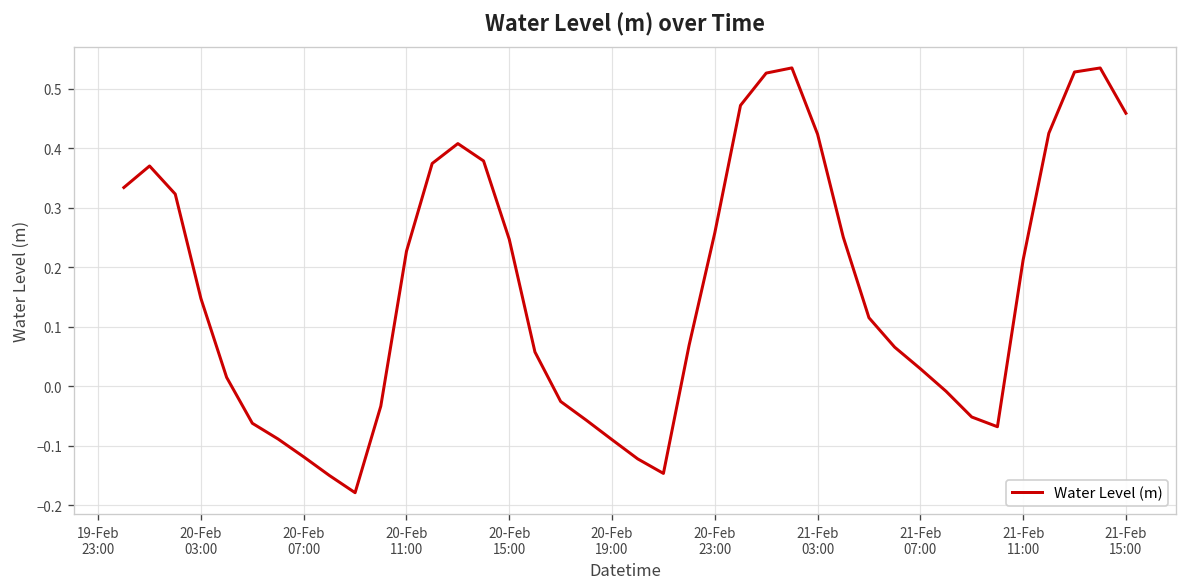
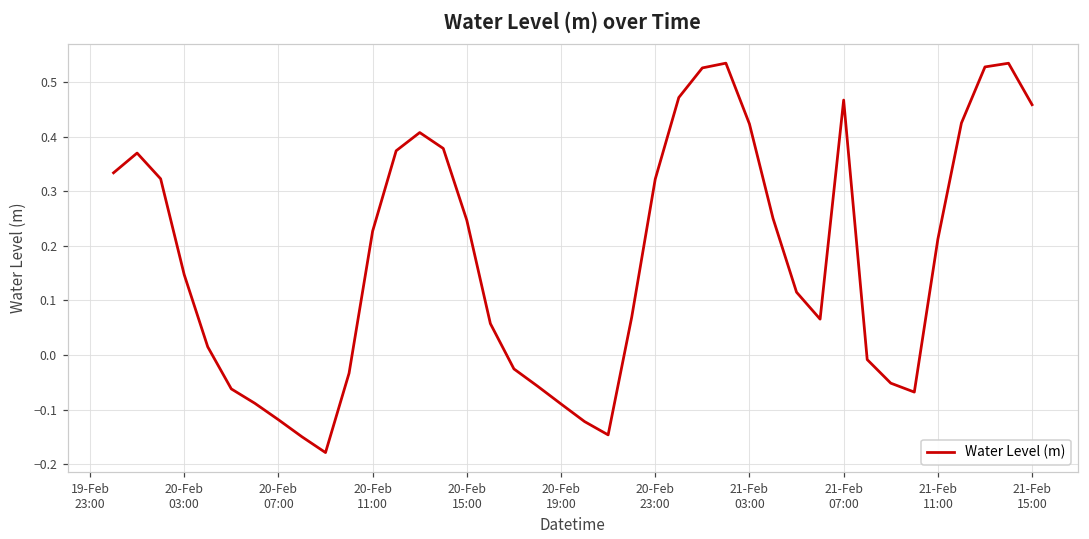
  {
    "20-Feb 03:00": 0.15,
    "20-Feb 07:00": -0.12,
    "20-Feb 11:00": 0.23,
    "20-Feb 15:00": 0.25,
    "20-Feb 19:00": -0.09,
-   "20-Feb 23:00": 0.26,
+   "20-Feb 23:00": 0.32,
    "21-Feb 03:00": 0.42,
-   "21-Feb 07:00": 0.03,
+   "21-Feb 07:00": 0.47,
    "21-Feb 11:00": 0.21,
    "21-Feb 15:00": 0.46
  }
